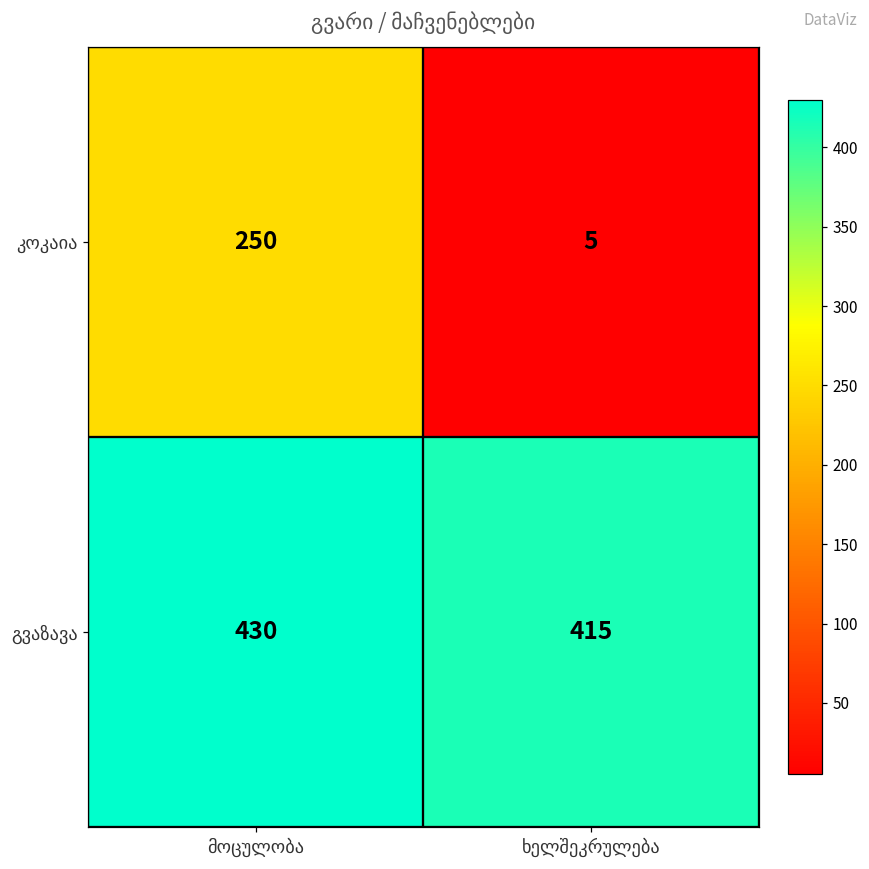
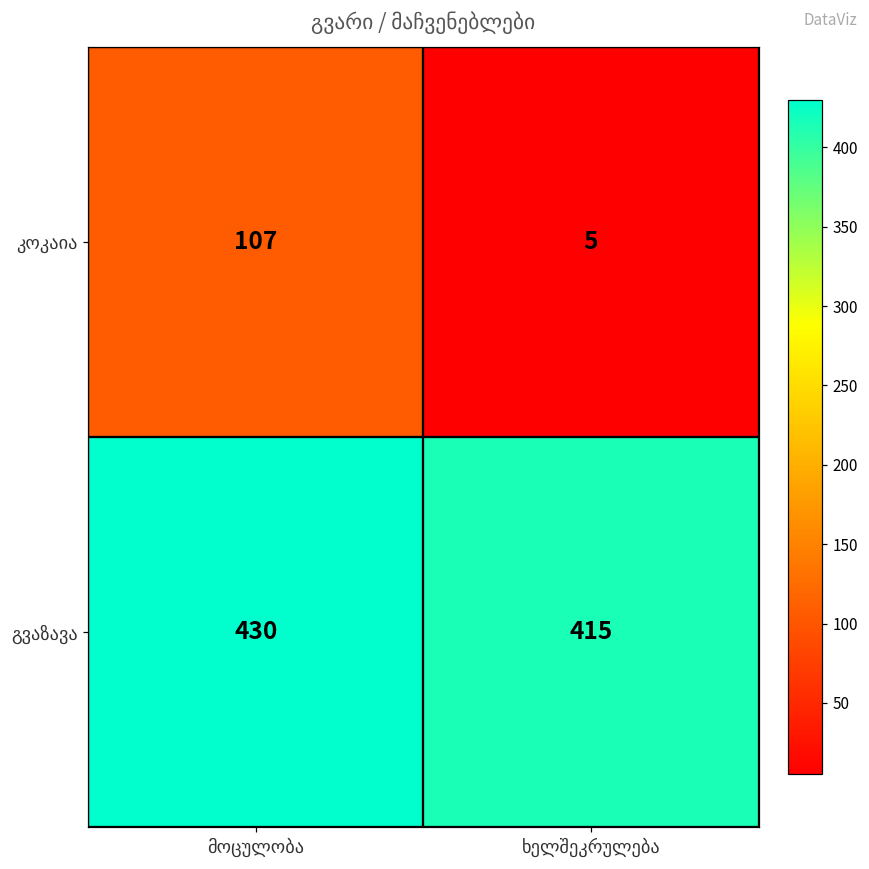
  {
    "კოკაია": {
-     "მოცულობა": 250,
+     "მოცულობა": 107,
      "ხელშეკრულება": 5
    },
    "გვაზავა": {
      "მოცულობა": 430,
      "ხელშეკრულება": 415
    }
  }
